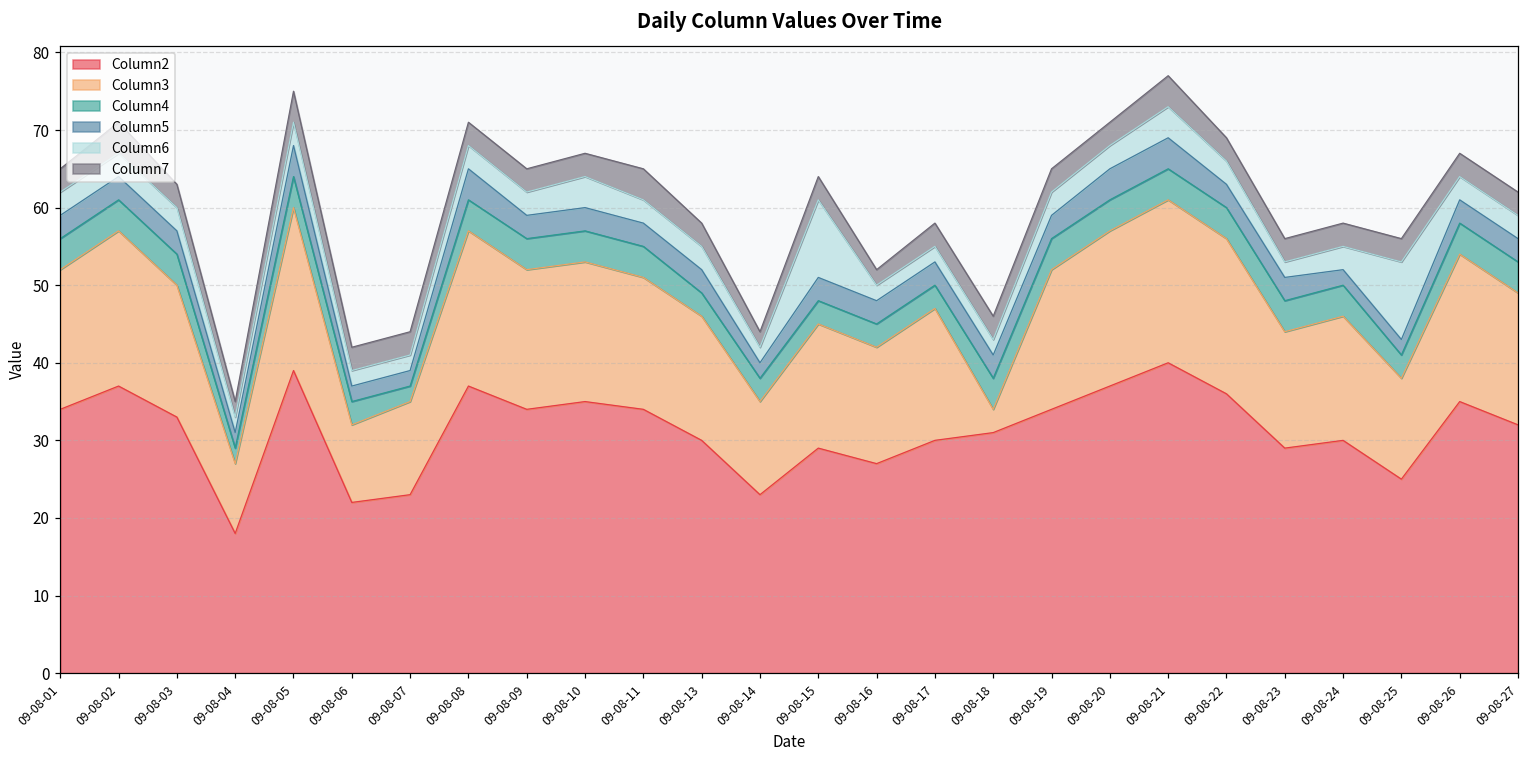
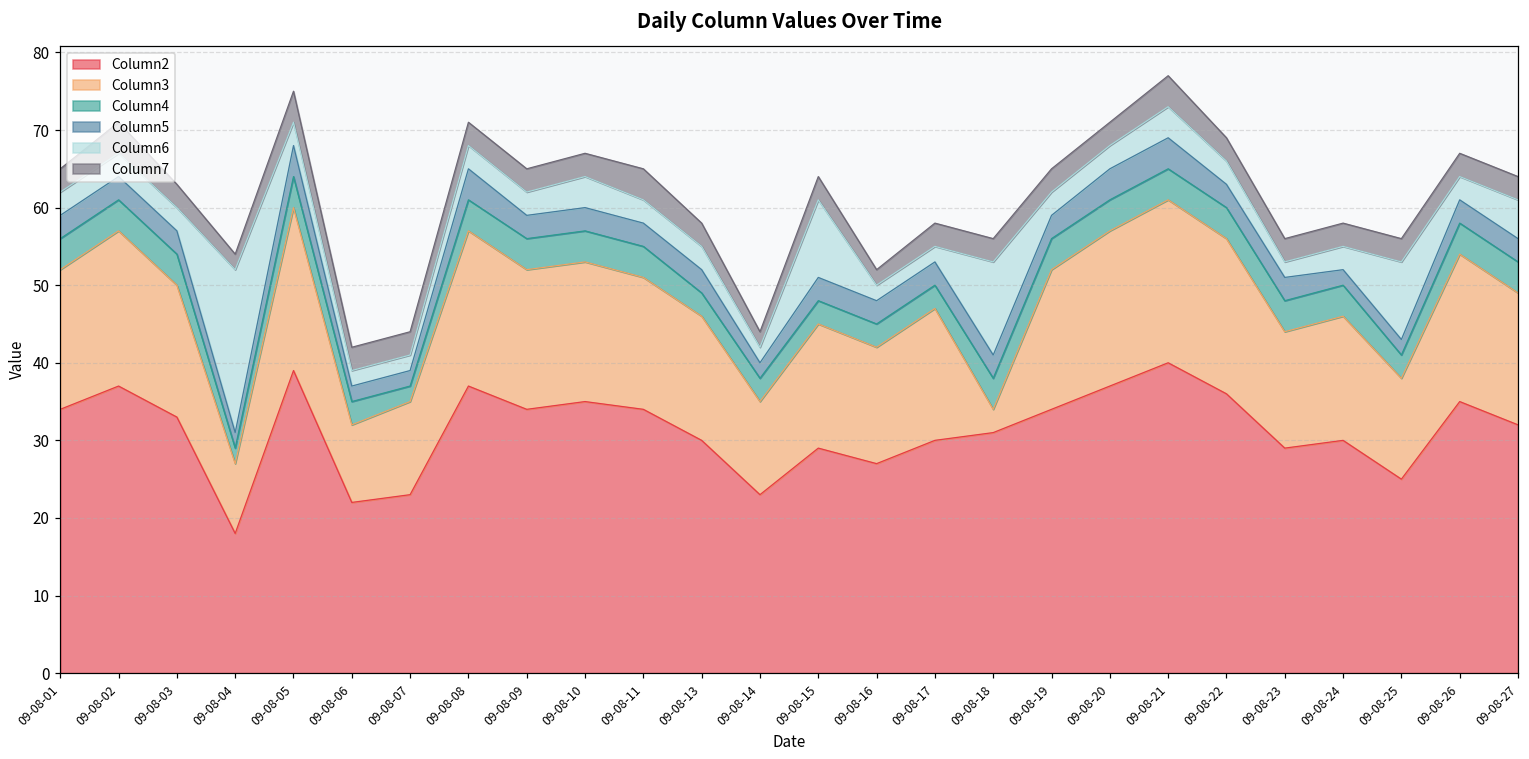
  {
    "Column2": {
      "09-08-01": 34,
      "09-08-02": 37,
      "09-08-03": 33,
      "09-08-04": 18,
      "09-08-05": 39,
      "09-08-06": 22,
      "09-08-07": 23,
      "09-08-08": 37,
      "09-08-09": 34,
      "09-08-10": 35,
      "09-08-11": 34,
      "09-08-13": 30,
      "09-08-14": 23,
      "09-08-15": 29,
      "09-08-16": 27,
      "09-08-17": 30,
      "09-08-18": 31,
      "09-08-19": 34,
      "09-08-20": 37,
      "09-08-21": 40,
      "09-08-22": 36,
      "09-08-23": 29,
      "09-08-24": 30,
      "09-08-25": 25,
      "09-08-26": 35,
      "09-08-27": 32
    },
    "Column3": {
      "09-08-01": 18,
      "09-08-02": 20,
      "09-08-03": 17,
      "09-08-04": 9,
      "09-08-05": 21,
      "09-08-06": 10,
      "09-08-07": 12,
      "09-08-08": 20,
      "09-08-09": 18,
      "09-08-10": 18,
      "09-08-11": 17,
      "09-08-13": 16,
      "09-08-14": 12,
      "09-08-15": 16,
      "09-08-16": 15,
      "09-08-17": 17,
      "09-08-18": 3,
      "09-08-19": 18,
      "09-08-20": 20,
      "09-08-21": 21,
      "09-08-22": 20,
      "09-08-23": 15,
      "09-08-24": 16,
      "09-08-25": 13,
      "09-08-26": 19,
      "09-08-27": 17
    },
    "Column6": {
      "09-08-01": 3,
      "09-08-03": 3,
-     "09-08-04": 2,
+     "09-08-04": 21,
      "09-08-05": 3,
      "09-08-06": 2,
      "09-08-07": 2,
      "09-08-08": 3,
      "09-08-09": 3,
      "09-08-10": 4,
      "09-08-11": 3,
      "09-08-13": 3,
      "09-08-14": 2,
      "09-08-15": 10,
      "09-08-16": 2,
      "09-08-17": 2,
-     "09-08-18": 2,
+     "09-08-18": 12,
      "09-08-19": 3,
      "09-08-20": 3,
      "09-08-21": 4,
      "09-08-22": 3,
      "09-08-23": 2,
      "09-08-24": 3,
      "09-08-25": 10,
      "09-08-26": 3,
-     "09-08-27": 3
+     "09-08-27": 5
    }
  }
